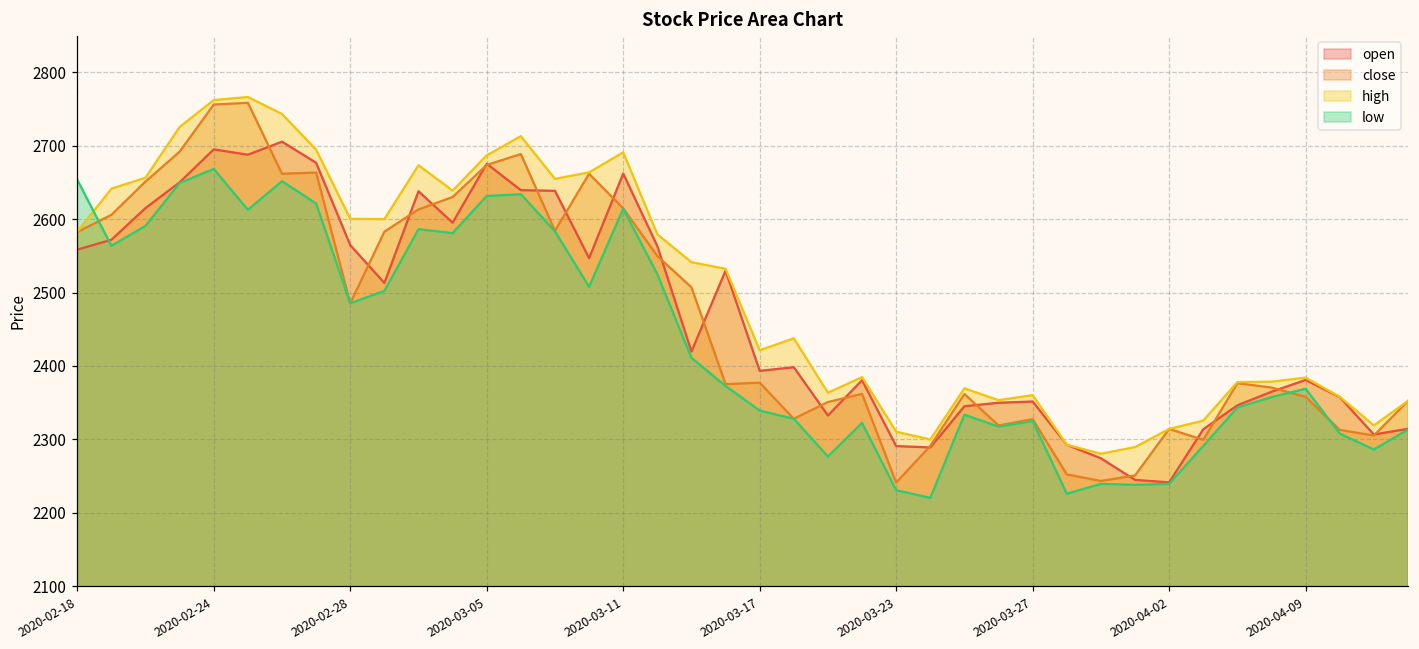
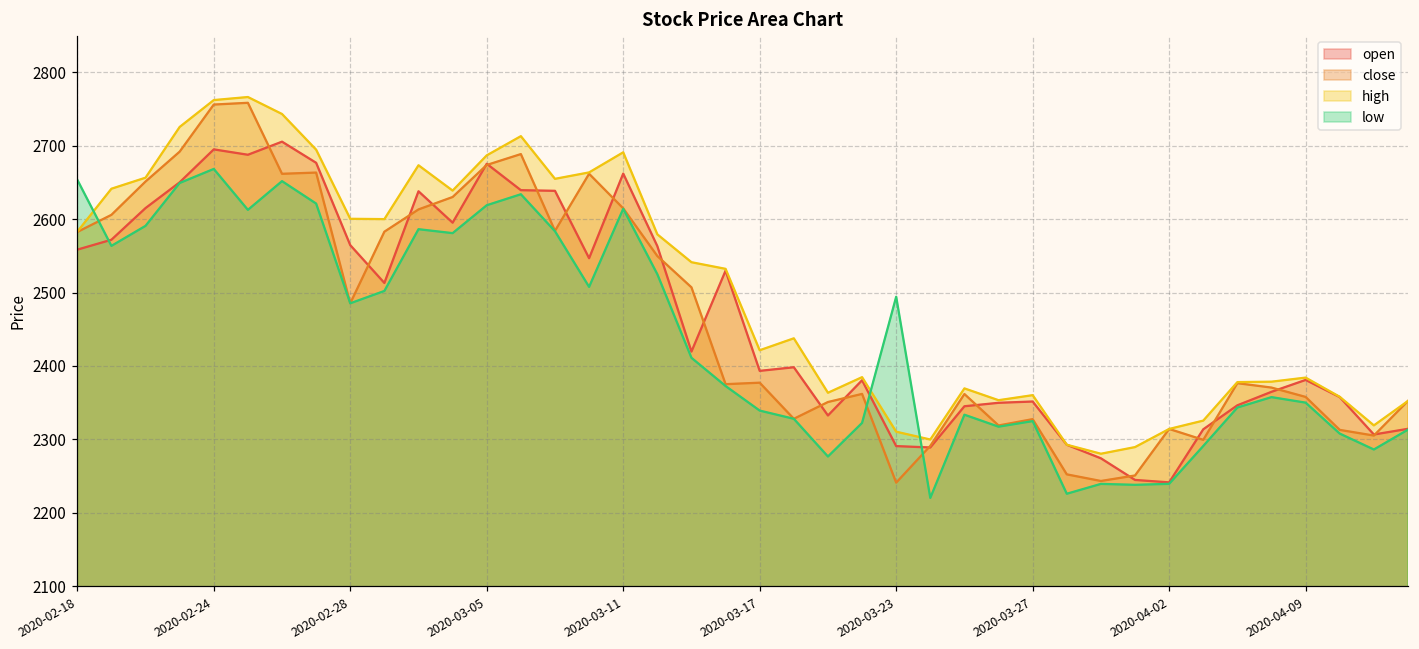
  {
    "low": {
      "2020-02-18": 2650,
      "2020-02-24": 2670,
-     "2020-03-05": 2630,
+     "2020-03-05": 2620,
      "2020-03-17": 2340,
-     "2020-03-23": 2230,
-     "2020-04-09": 2370
+     "2020-03-23": 2490,
+     "2020-04-09": 2350
    }
  }
